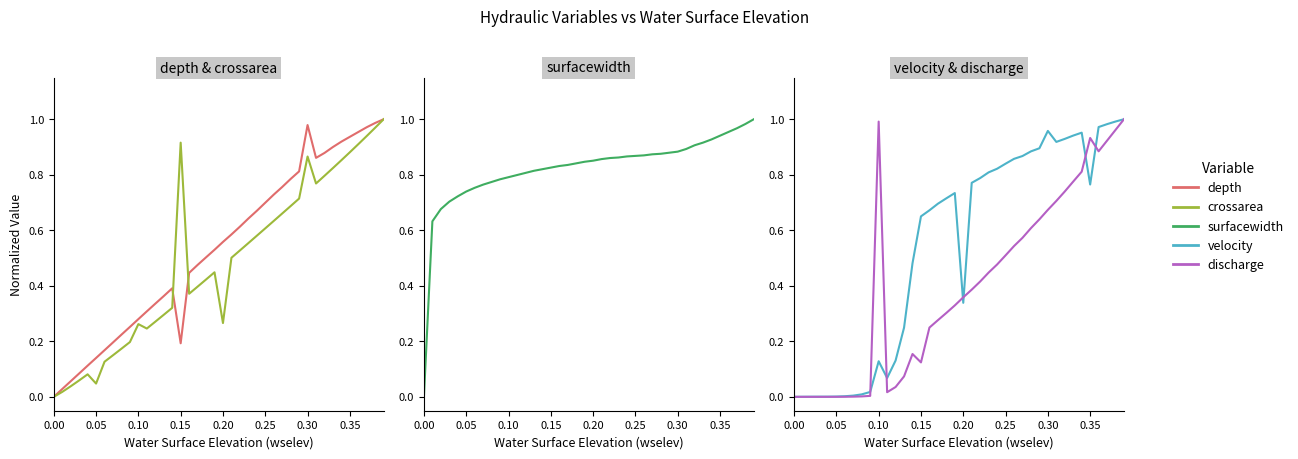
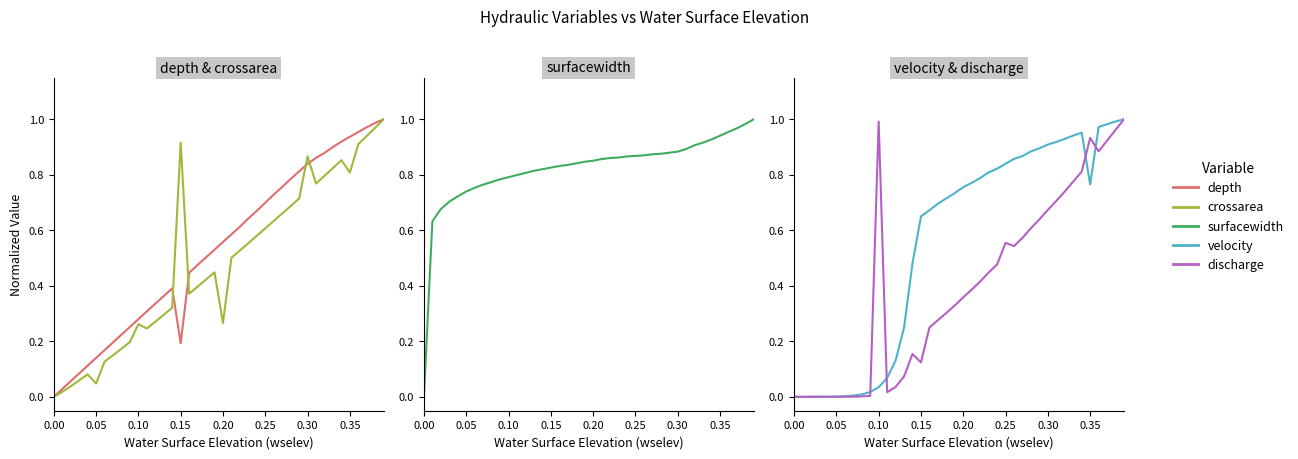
  {
    "depth & crossarea": {
      "depth": {
        "0.05": 0.14,
        "0.10": 0.28,
        "0.15": 0.19,
        "0.20": 0.56,
        "0.25": 0.70,
-       "0.30": 0.98,
+       "0.30": 0.84,
        "0.35": 0.94
      },
      "crossarea": {
        "0.05": 0.05,
        "0.10": 0.26,
        "0.15": 0.92,
        "0.20": 0.27,
        "0.25": 0.61,
        "0.30": 0.87,
-       "0.35": 0.88
+       "0.35": 0.81
      }
    },
    "surfacewidth": {
      "0.00": 0.00,
      "0.05": 0.74,
      "0.10": 0.79,
      "0.15": 0.83,
      "0.20": 0.85,
      "0.25": 0.87,
      "0.30": 0.88,
      "0.35": 0.94
    },
    "velocity & discharge": {
      "velocity": {
-       "0.10": 0.13,
+       "0.10": 0.03,
        "0.15": 0.65,
-       "0.20": 0.34,
+       "0.20": 0.76,
        "0.25": 0.84,
-       "0.30": 0.96,
+       "0.30": 0.91,
        "0.35": 0.76
      },
      "discharge": {
        "0.10": 0.99,
        "0.15": 0.12,
        "0.20": 0.36,
-       "0.25": 0.51,
+       "0.25": 0.55,
        "0.30": 0.67,
        "0.35": 0.93
      }
    }
  }
